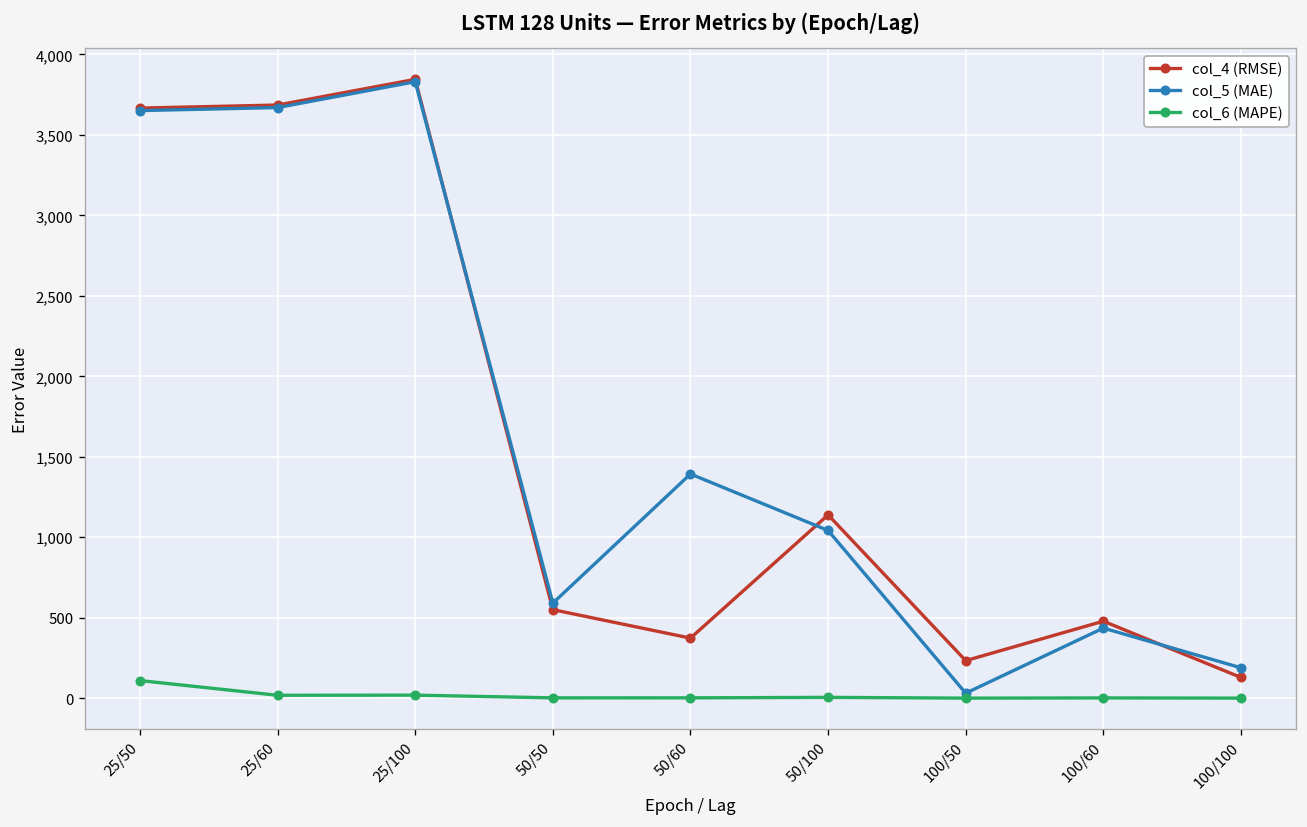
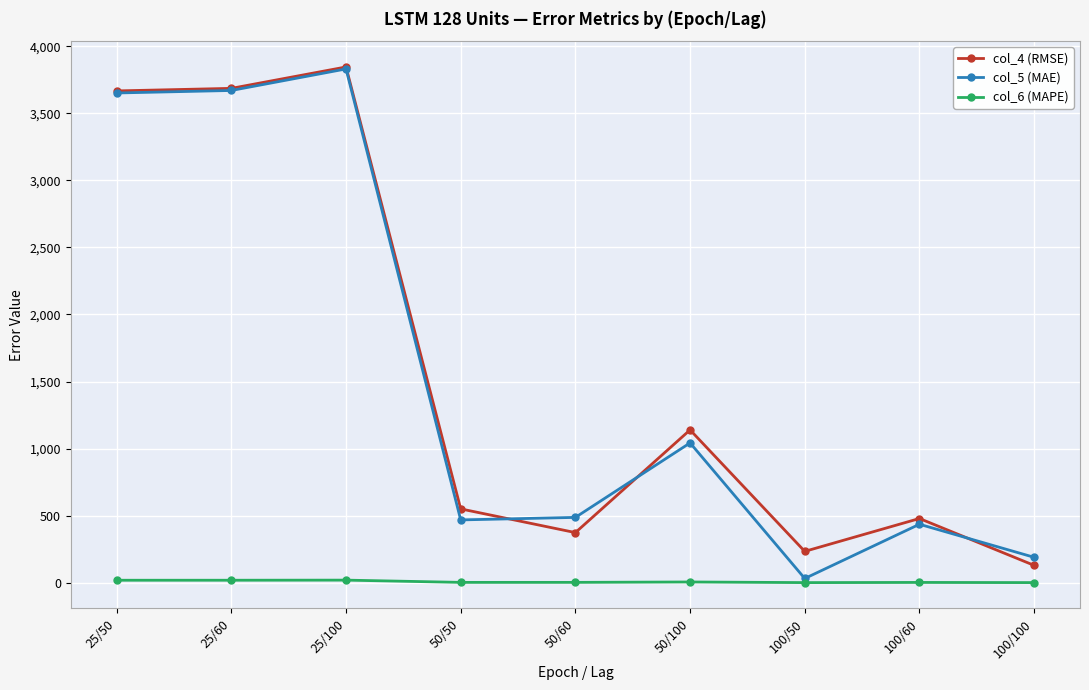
  {
    "col_4 (RMSE)": {
      "50/50": "550",
      "50/60": "370",
      "50/100": "1,140",
      "100/50": "230",
      "100/60": "480",
      "100/100": "130"
    },
    "col_5 (MAE)": {
-     "50/50": "590",
-     "50/60": "1,390",
+     "50/50": "470",
+     "50/60": "490",
      "50/100": "1,040",
      "100/50": "30",
      "100/60": "440",
      "100/100": "190"
    },
    "col_6 (MAPE)": {
-     "25/50": "110",
+     "25/50": "20",
      "25/60": "20",
      "25/100": "20",
      "50/50": "0",
      "50/60": "0",
      "50/100": "10",
      "100/50": "0",
      "100/60": "0",
      "100/100": "0"
    }
  }
